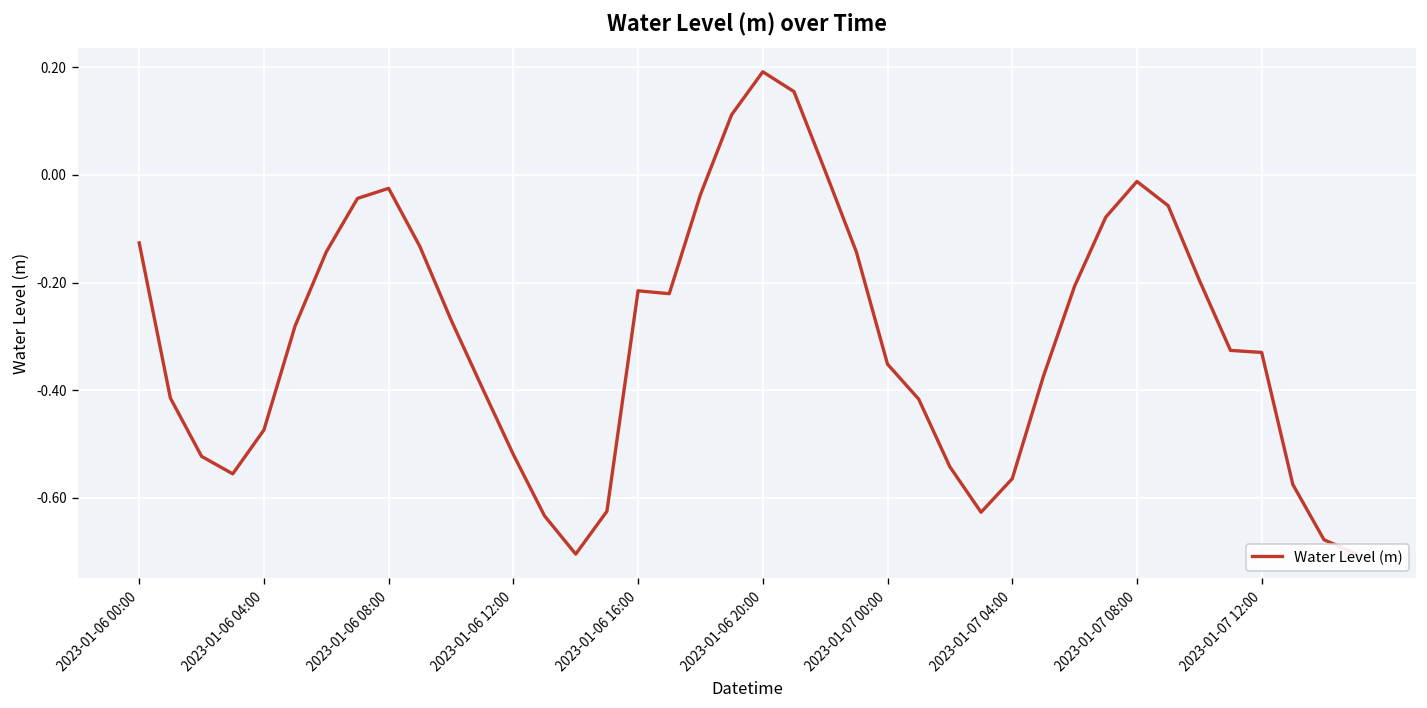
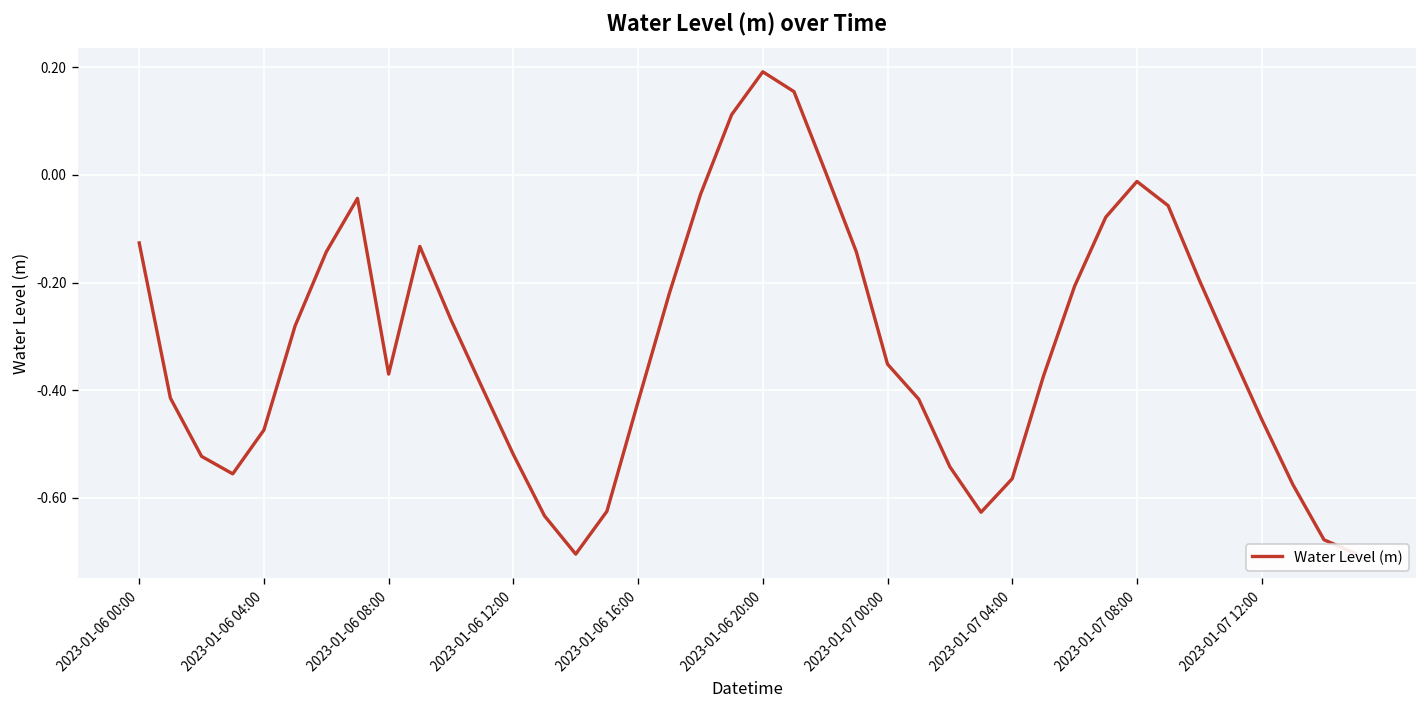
  {
    "2023-01-06 00:00": -0.13,
    "2023-01-06 04:00": -0.47,
-   "2023-01-06 08:00": -0.02,
+   "2023-01-06 08:00": -0.37,
    "2023-01-06 12:00": -0.52,
-   "2023-01-06 16:00": -0.22,
+   "2023-01-06 16:00": -0.42,
    "2023-01-06 20:00": 0.19,
    "2023-01-07 00:00": -0.35,
    "2023-01-07 04:00": -0.56,
    "2023-01-07 08:00": -0.01,
-   "2023-01-07 12:00": -0.33
+   "2023-01-07 12:00": -0.45
  }
